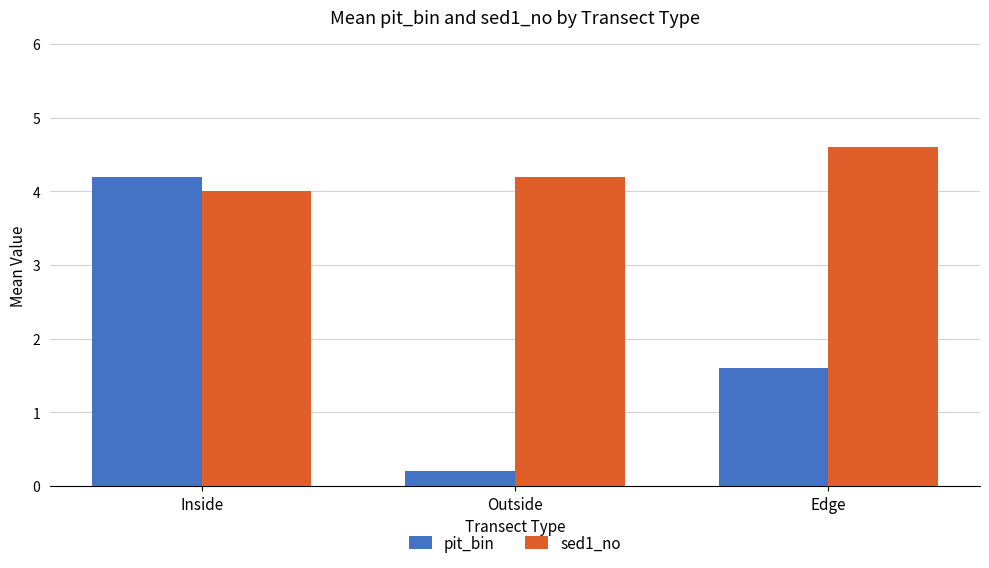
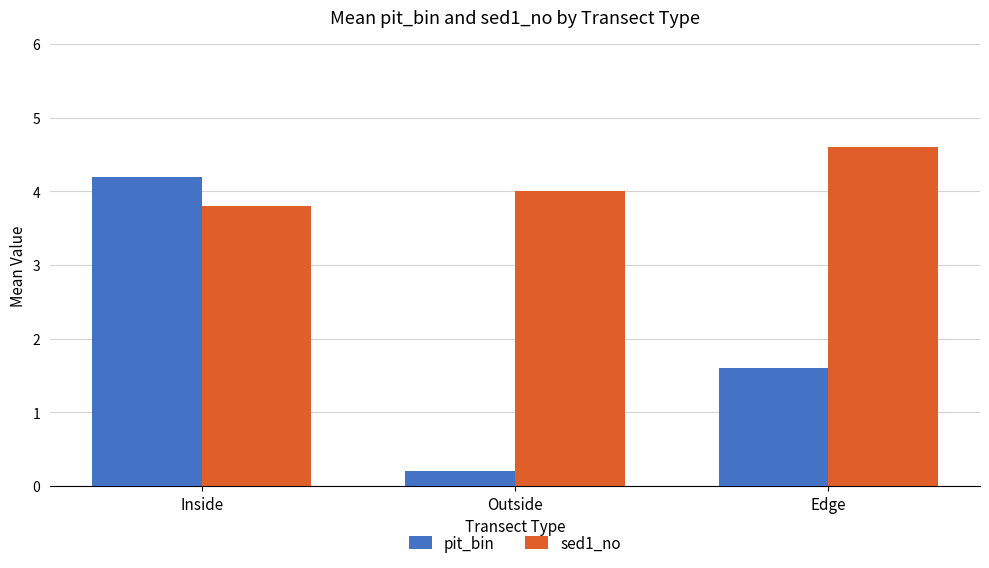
  {
    "pit_bin": {
      "Inside": 4.2,
      "Outside": 0.2,
      "Edge": 1.6
    },
    "sed1_no": {
-     "Inside": 4.0,
-     "Outside": 4.2,
+     "Inside": 3.8,
+     "Outside": 4.0,
      "Edge": 4.6
    }
  }
